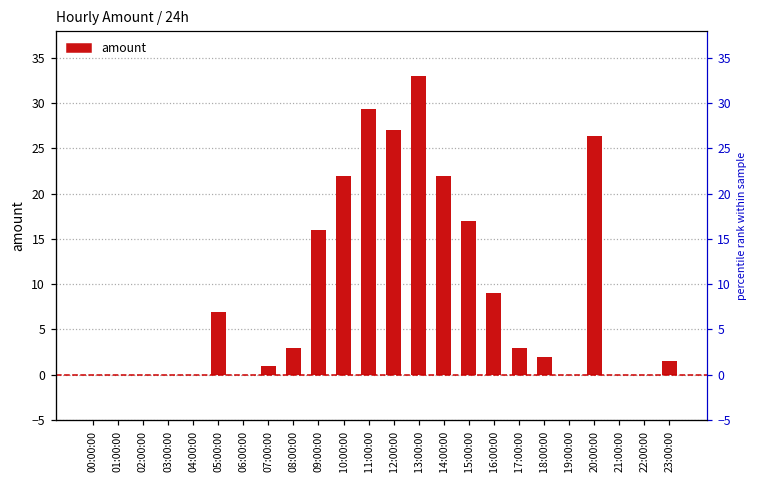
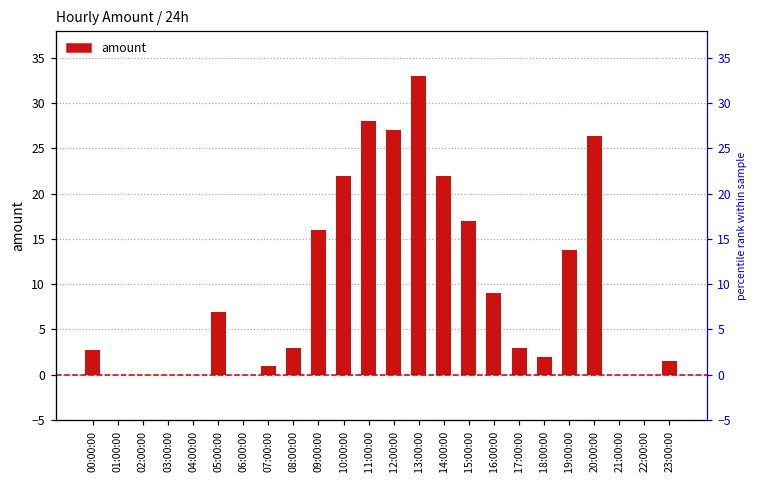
  {
-   "00:00:00": 0,
+   "00:00:00": 3,
    "01:00:00": 0,
    "02:00:00": 0,
    "03:00:00": 0,
    "04:00:00": 0,
    "05:00:00": 7,
    "06:00:00": 0,
    "07:00:00": 1,
    "08:00:00": 3,
    "09:00:00": 16,
    "10:00:00": 22,
-   "11:00:00": 29,
+   "11:00:00": 28,
    "12:00:00": 27,
    "13:00:00": 33,
    "14:00:00": 22,
    "15:00:00": 17,
    "16:00:00": 9,
    "17:00:00": 3,
    "18:00:00": 2,
-   "19:00:00": 0,
+   "19:00:00": 14,
    "20:00:00": 26,
    "21:00:00": 0,
    "22:00:00": 0,
    "23:00:00": 2
  }
